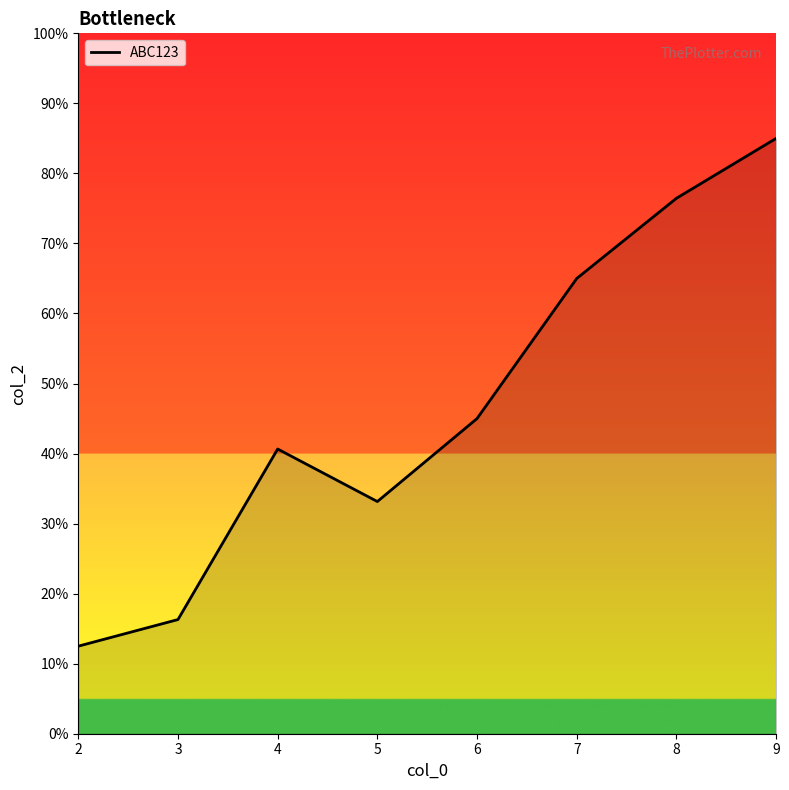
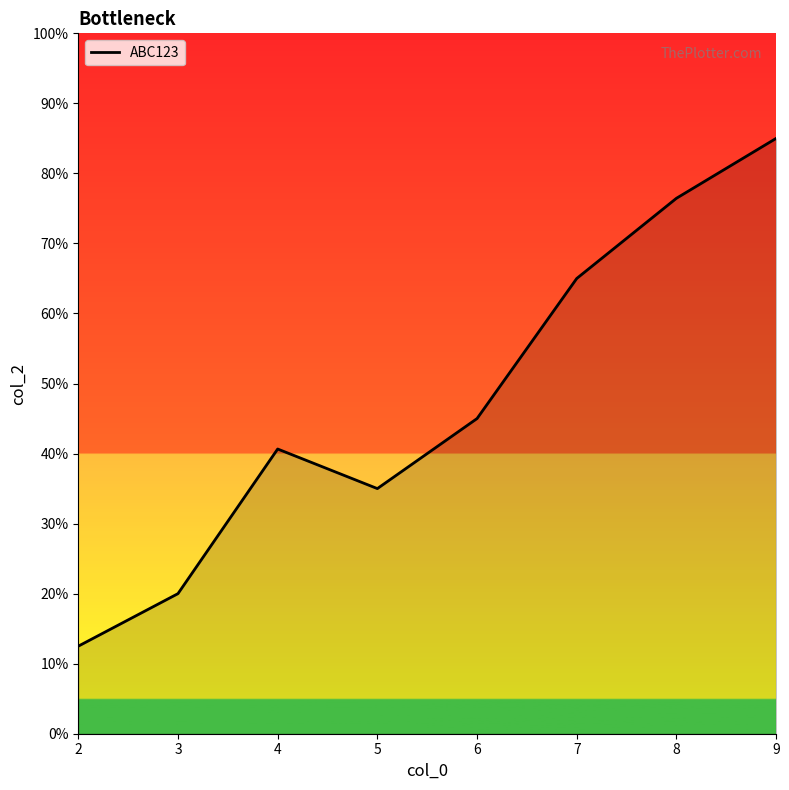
  {
    "2": "13%",
-   "3": "16%",
+   "3": "20%",
    "4": "41%",
-   "5": "33%",
+   "5": "35%",
    "6": "45%",
    "7": "65%",
    "8": "76%",
    "9": "85%"
  }
